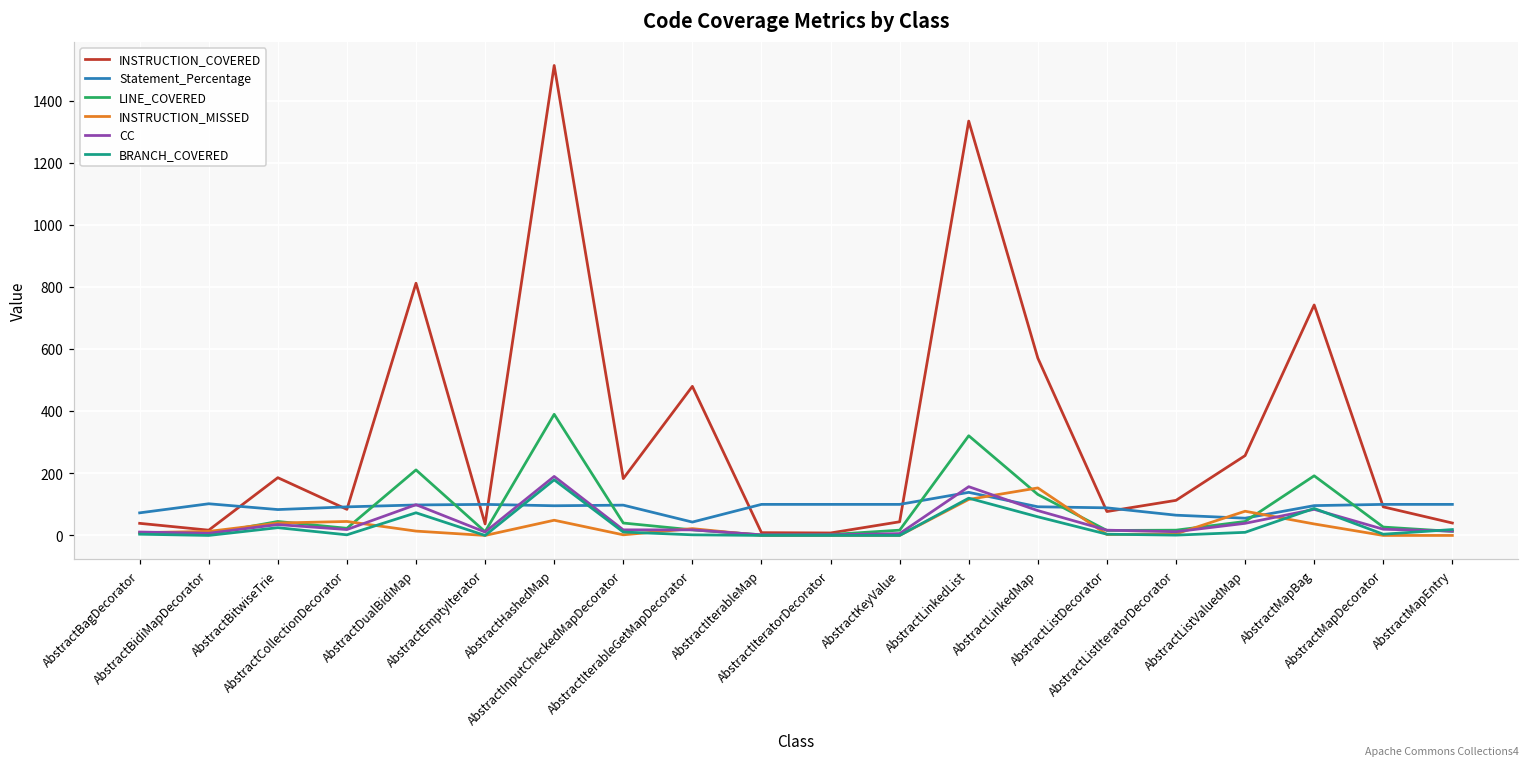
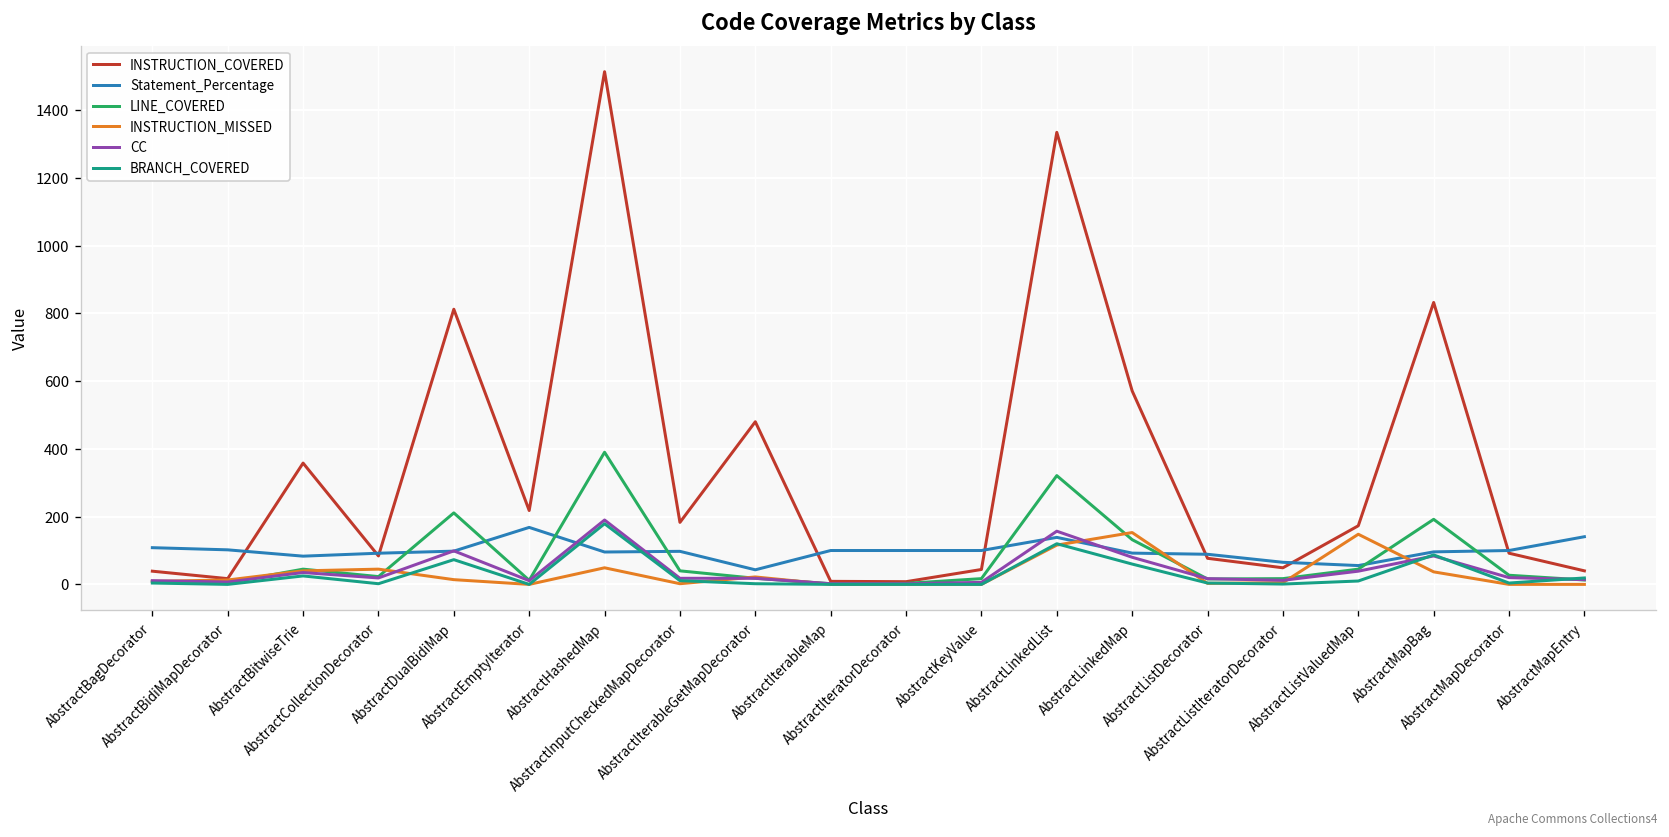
  {
    "INSTRUCTION_COVERED": {
      "AbstractBagDecorator": 40,
-     "AbstractBitwiseTrie": 190,
+     "AbstractBitwiseTrie": 360,
      "AbstractDualBidiMap": 810,
-     "AbstractEmptyIterator": 40,
+     "AbstractEmptyIterator": 220,
      "AbstractHashedMap": 1510,
      "AbstractInputCheckedMapDecorator": 180,
      "AbstractIterableGetMapDecorator": 480,
      "AbstractKeyValue": 40,
      "AbstractLinkedList": 1330,
      "AbstractLinkedMap": 570,
      "AbstractListDecorator": 80,
-     "AbstractListIteratorDecorator": 110,
-     "AbstractListValuedMap": 260,
-     "AbstractMapBag": 740,
+     "AbstractListIteratorDecorator": 50,
+     "AbstractListValuedMap": 170,
+     "AbstractMapBag": 830,
      "AbstractMapEntry": 40
    },
    "Statement_Percentage": {
-     "AbstractBagDecorator": 70,
+     "AbstractBagDecorator": 110,
      "AbstractBidiMapDecorator": 100,
      "AbstractBitwiseTrie": 80,
-     "AbstractEmptyIterator": 100,
+     "AbstractEmptyIterator": 170,
      "AbstractHashedMap": 100,
      "AbstractInputCheckedMapDecorator": 100,
      "AbstractIterableGetMapDecorator": 40,
      "AbstractIterableMap": 100,
      "AbstractIteratorDecorator": 100,
      "AbstractKeyValue": 100,
      "AbstractLinkedList": 140,
      "AbstractLinkedMap": 90,
      "AbstractListDecorator": 90,
      "AbstractListIteratorDecorator": 70,
      "AbstractListValuedMap": 60,
-     "AbstractMapEntry": 100
+     "AbstractMapEntry": 140
    },
    "INSTRUCTION_MISSED": {
      "AbstractCollectionDecorator": 50,
      "AbstractDualBidiMap": 10,
      "AbstractHashedMap": 50,
      "AbstractLinkedMap": 150,
-     "AbstractListValuedMap": 80,
+     "AbstractListValuedMap": 150,
      "AbstractMapBag": 40,
      "AbstractMapEntry": 0
    },
    "CC": {
      "AbstractHashedMap": 190,
      "AbstractLinkedList": 160,
      "AbstractLinkedMap": 80
    }
  }
